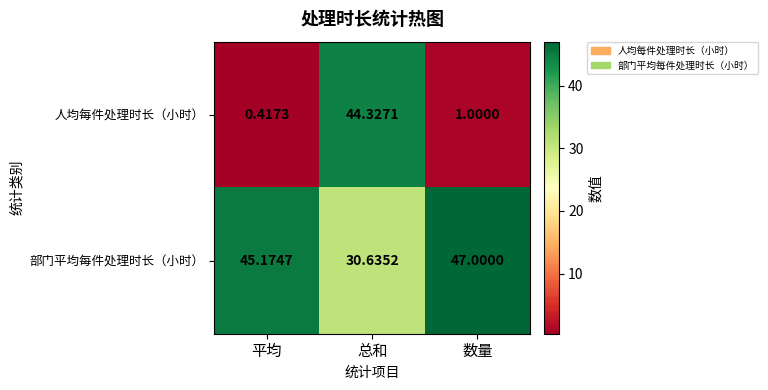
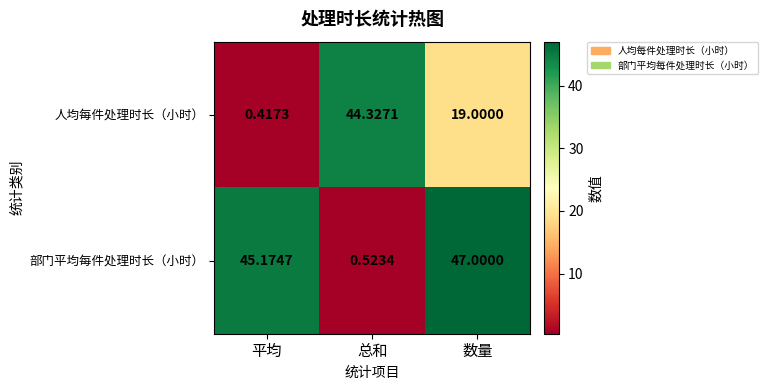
  {
    "人均每件处理时长（小时）": {
      "平均": 0.4173,
      "总和": 44.3271,
-     "数量": 1.0000
+     "数量": 19.0000
    },
    "部门平均每件处理时长（小时）": {
      "平均": 45.1747,
-     "总和": 30.6352,
+     "总和": 0.5234,
      "数量": 47.0000
    }
  }
